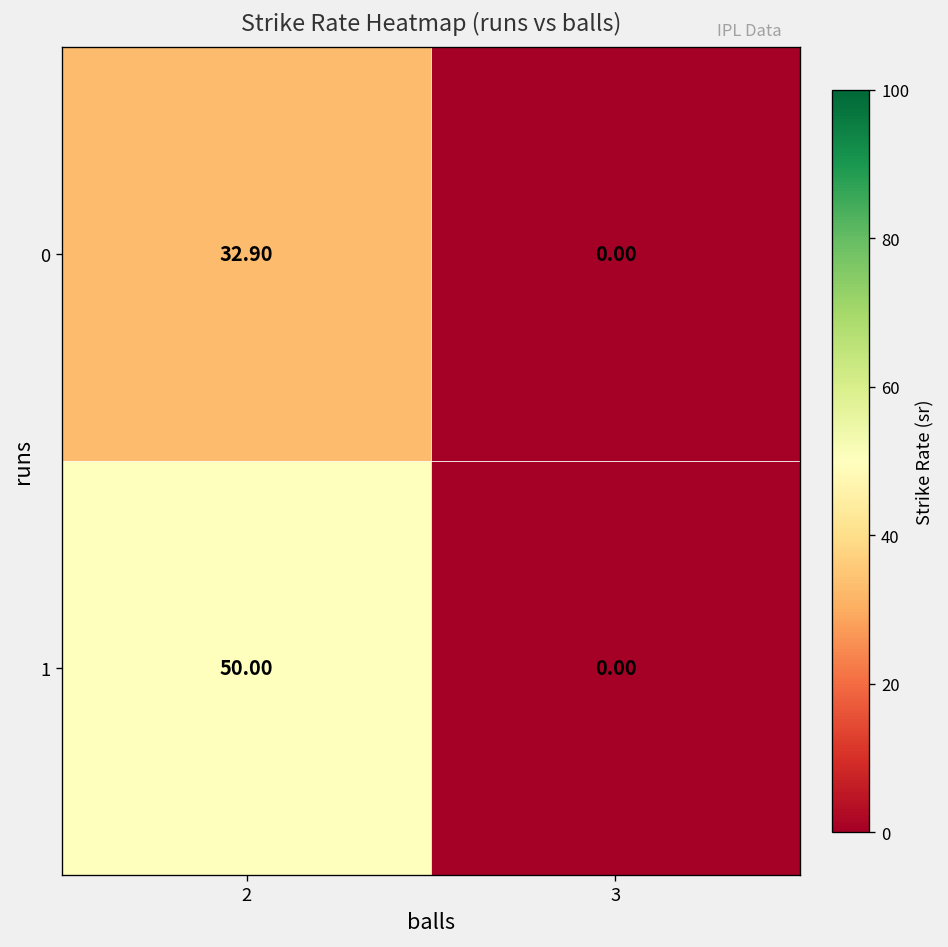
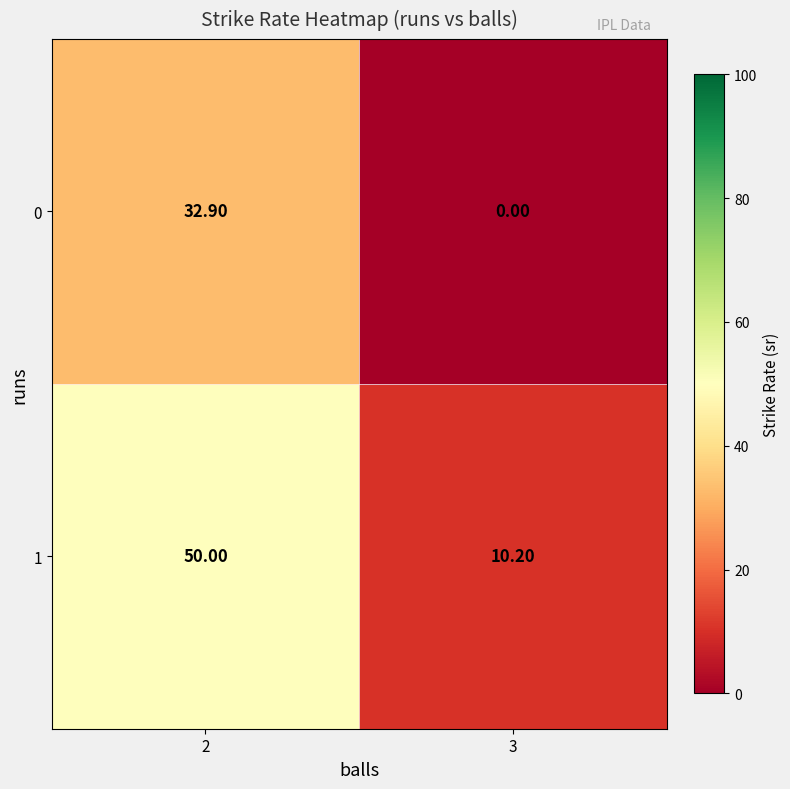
  {
    "0": {
      "2": 32.90,
      "3": 0.00
    },
    "1": {
      "2": 50.00,
-     "3": 0.00
+     "3": 10.20
    }
  }
